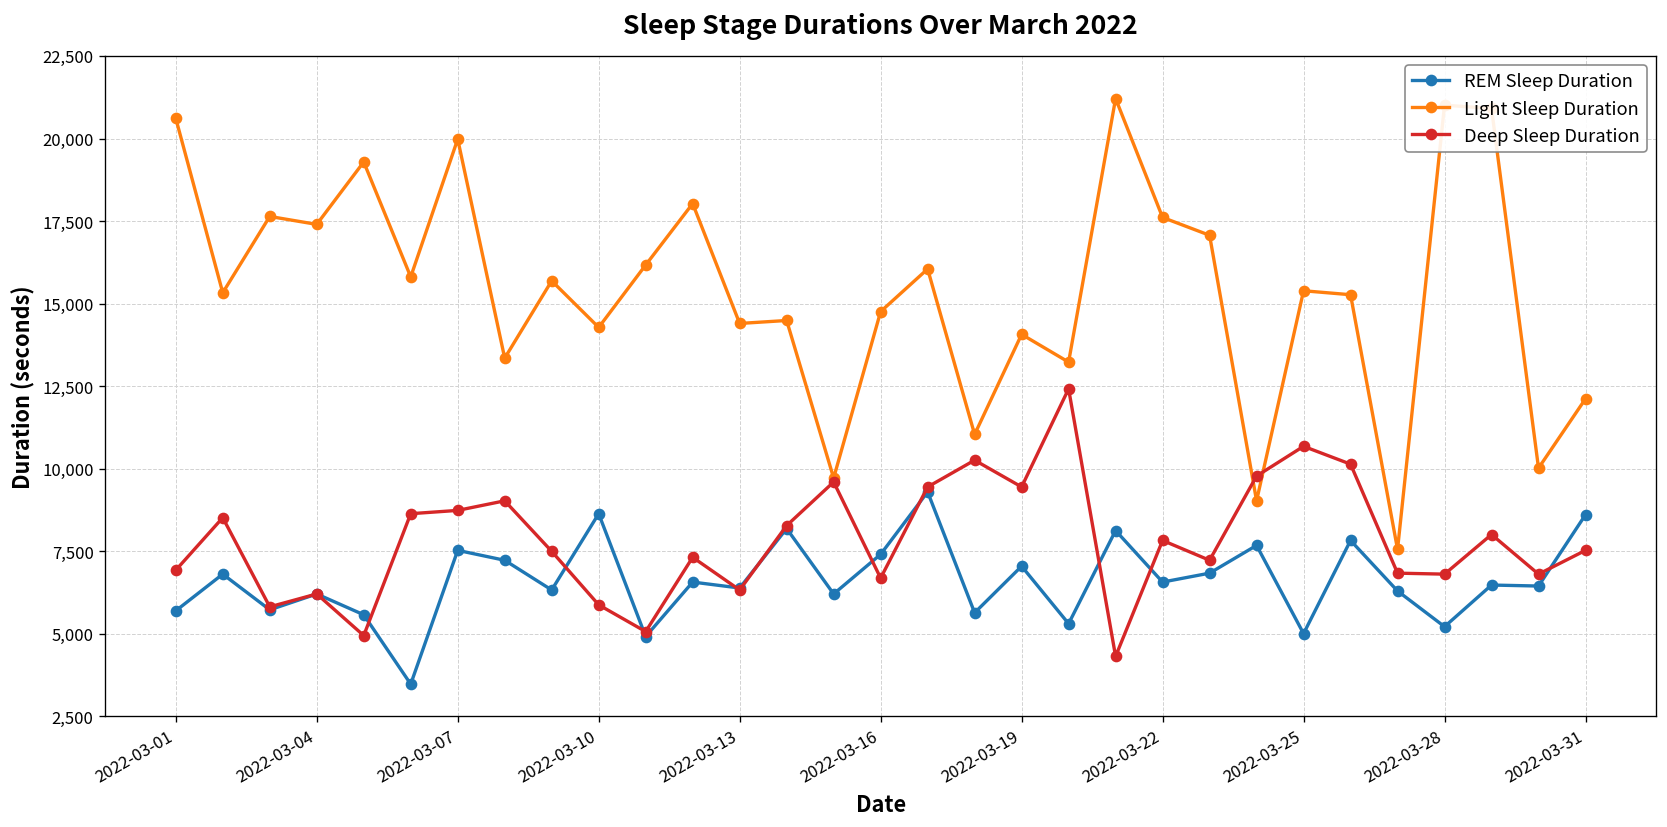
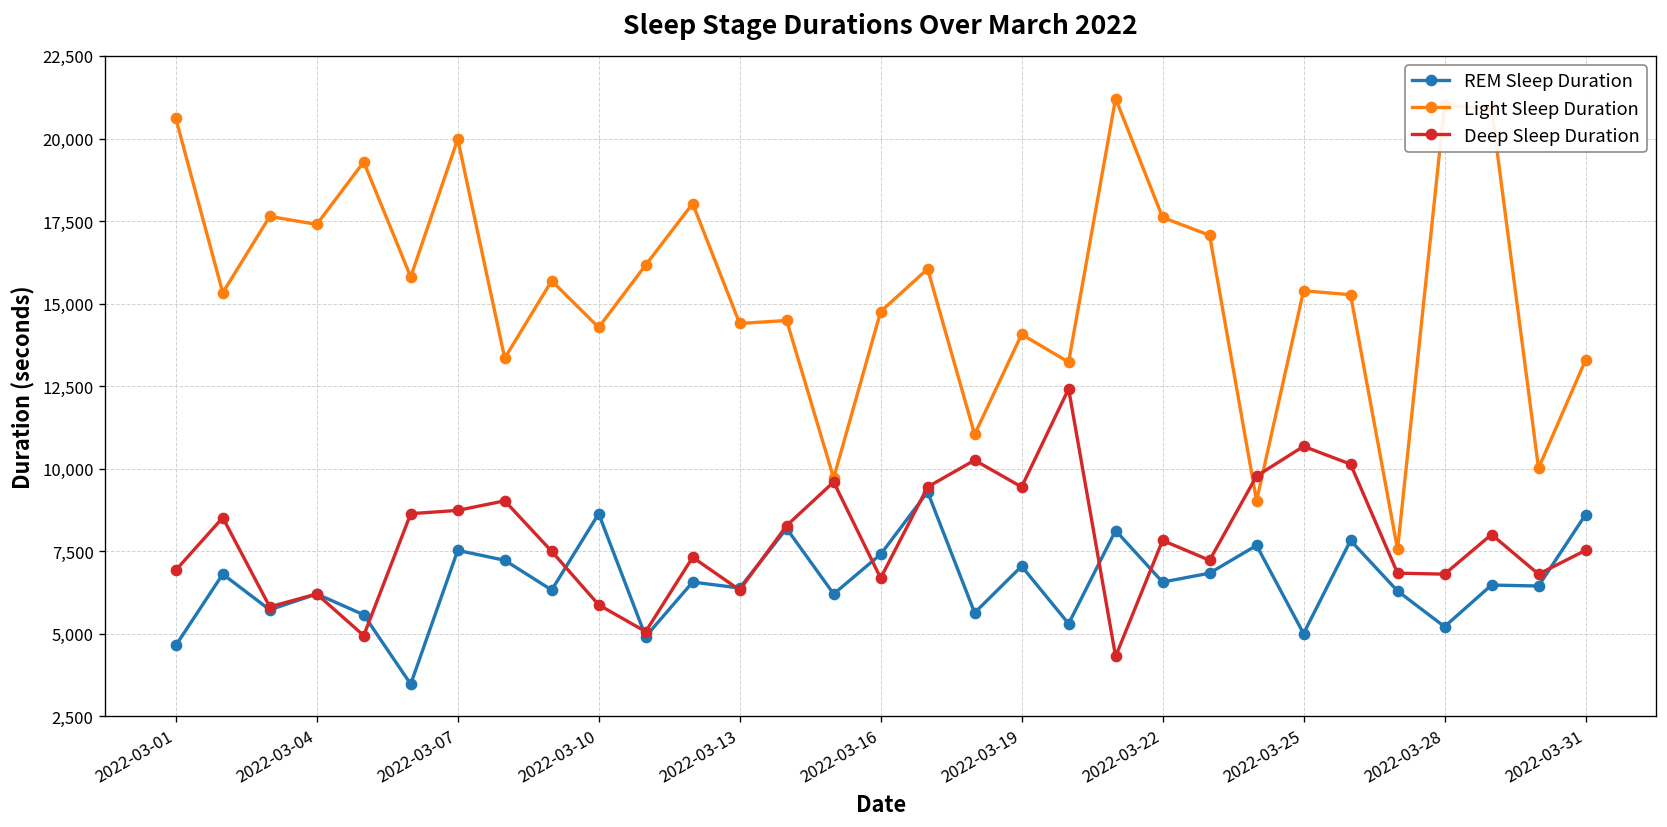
  {
    "REM Sleep Duration": {
-     "2022-03-01": "5,700",
+     "2022-03-01": "4,700",
      "2022-03-07": "7,500",
      "2022-03-10": "8,600",
      "2022-03-16": "7,400",
      "2022-03-19": "7,100",
      "2022-03-22": "6,600",
      "2022-03-25": "5,000",
      "2022-03-28": "5,200",
      "2022-03-31": "8,600"
    },
    "Light Sleep Duration": {
      "2022-03-01": "20,600",
      "2022-03-04": "17,400",
      "2022-03-07": "20,000",
      "2022-03-10": "14,300",
      "2022-03-13": "14,400",
      "2022-03-16": "14,800",
      "2022-03-19": "14,100",
      "2022-03-22": "17,600",
      "2022-03-25": "15,400",
-     "2022-03-31": "12,100"
+     "2022-03-31": "13,300"
    },
    "Deep Sleep Duration": {
      "2022-03-01": "6,900",
      "2022-03-07": "8,700",
      "2022-03-10": "5,900",
      "2022-03-16": "6,700",
      "2022-03-19": "9,500",
      "2022-03-22": "7,800",
      "2022-03-25": "10,700",
      "2022-03-28": "6,800",
      "2022-03-31": "7,500"
    }
  }
